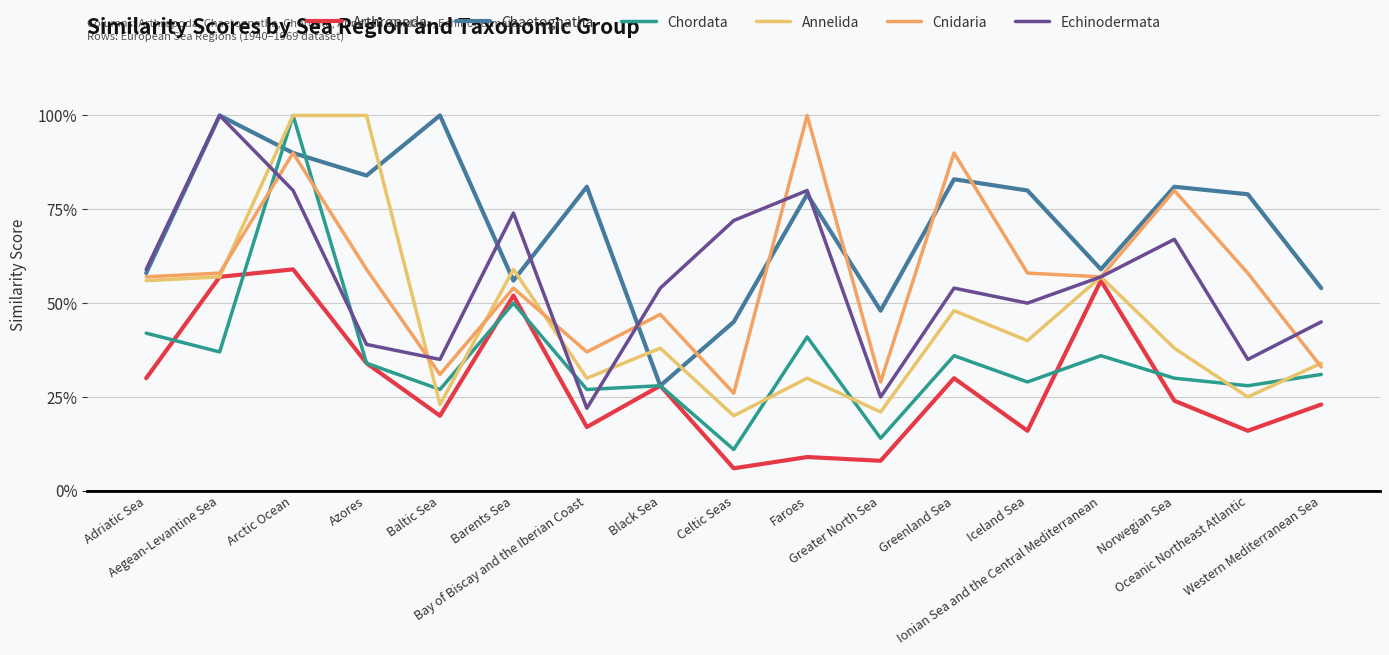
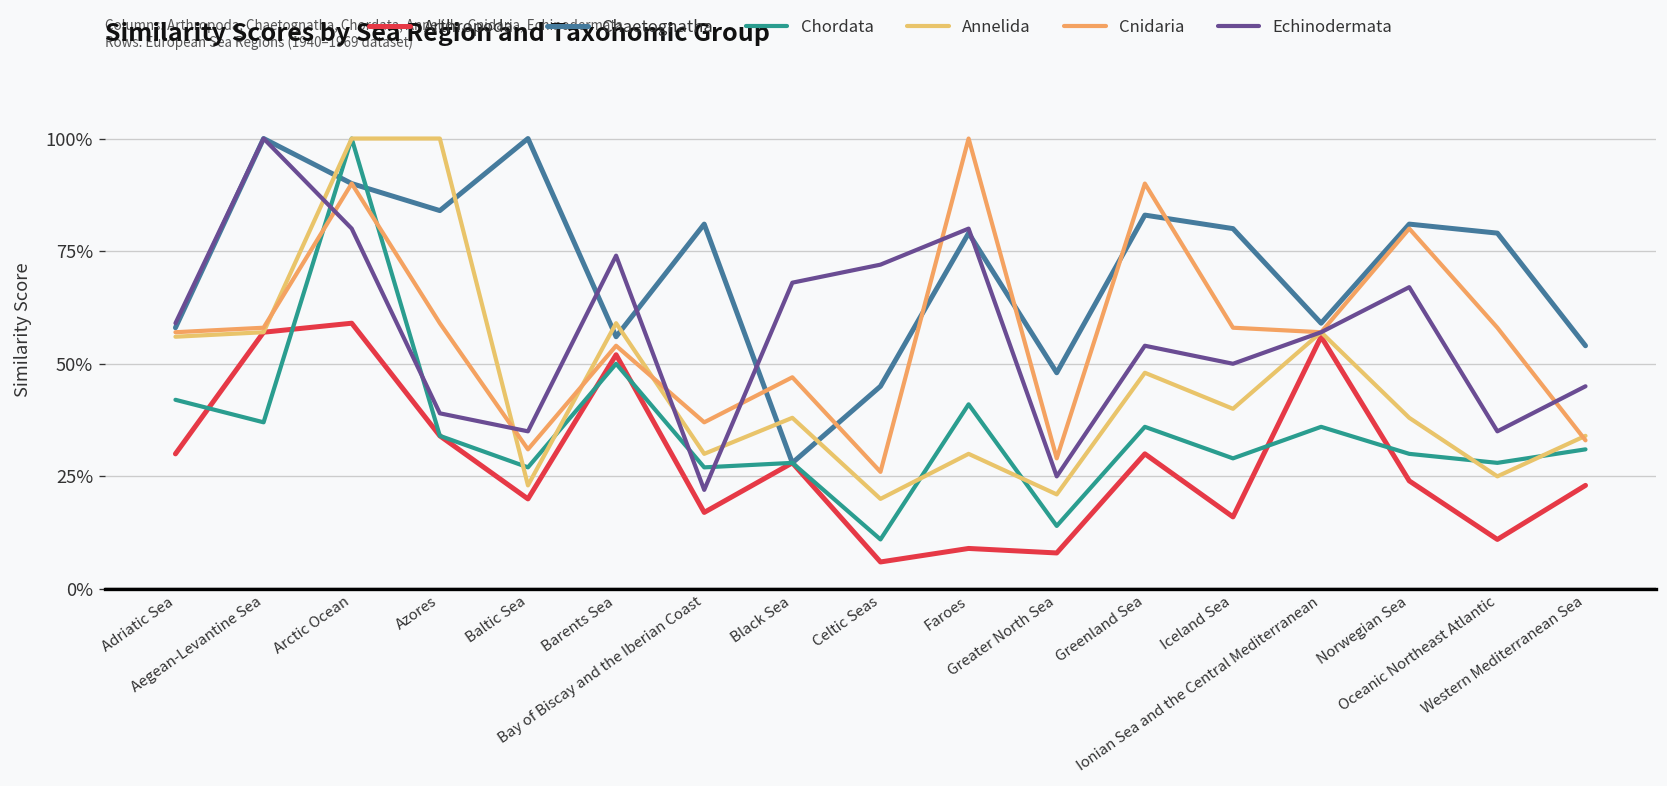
  {
    "Arthropoda": {
      "Adriatic Sea": "30%",
      "Arctic Ocean": "59%",
      "Baltic Sea": "20%",
      "Barents Sea": "52%",
      "Bay of Biscay and the Iberian Coast": "17%",
      "Celtic Seas": "6%",
      "Faroes": "9%",
      "Greater North Sea": "8%",
      "Greenland Sea": "30%",
      "Iceland Sea": "16%",
      "Ionian Sea and the Central Mediterranean": "56%",
      "Norwegian Sea": "24%",
-     "Oceanic Northeast Atlantic": "16%",
+     "Oceanic Northeast Atlantic": "11%",
      "Western Mediterranean Sea": "23%"
    },
    "Echinodermata": {
      "Adriatic Sea": "59%",
      "Arctic Ocean": "80%",
      "Azores": "39%",
      "Baltic Sea": "35%",
      "Barents Sea": "74%",
      "Bay of Biscay and the Iberian Coast": "22%",
-     "Black Sea": "54%",
+     "Black Sea": "68%",
      "Celtic Seas": "72%",
      "Faroes": "80%",
      "Greater North Sea": "25%",
      "Greenland Sea": "54%",
      "Iceland Sea": "50%",
      "Norwegian Sea": "67%",
      "Oceanic Northeast Atlantic": "35%",
      "Western Mediterranean Sea": "45%"
    }
  }
